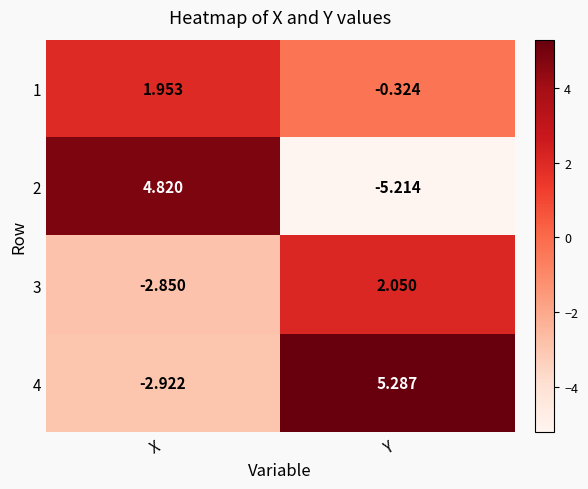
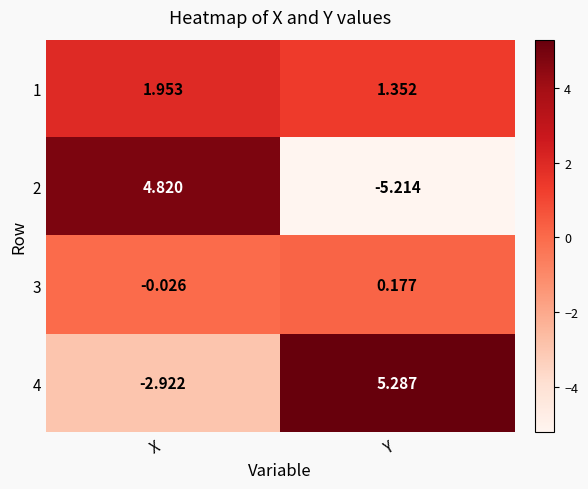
  {
    "1": {
      "X": 1.953,
-     "Y": -0.324
+     "Y": 1.352
    },
    "2": {
      "X": 4.820,
      "Y": -5.214
    },
    "3": {
-     "X": -2.850,
-     "Y": 2.050
+     "X": -0.026,
+     "Y": 0.177
    },
    "4": {
      "X": -2.922,
      "Y": 5.287
    }
  }
